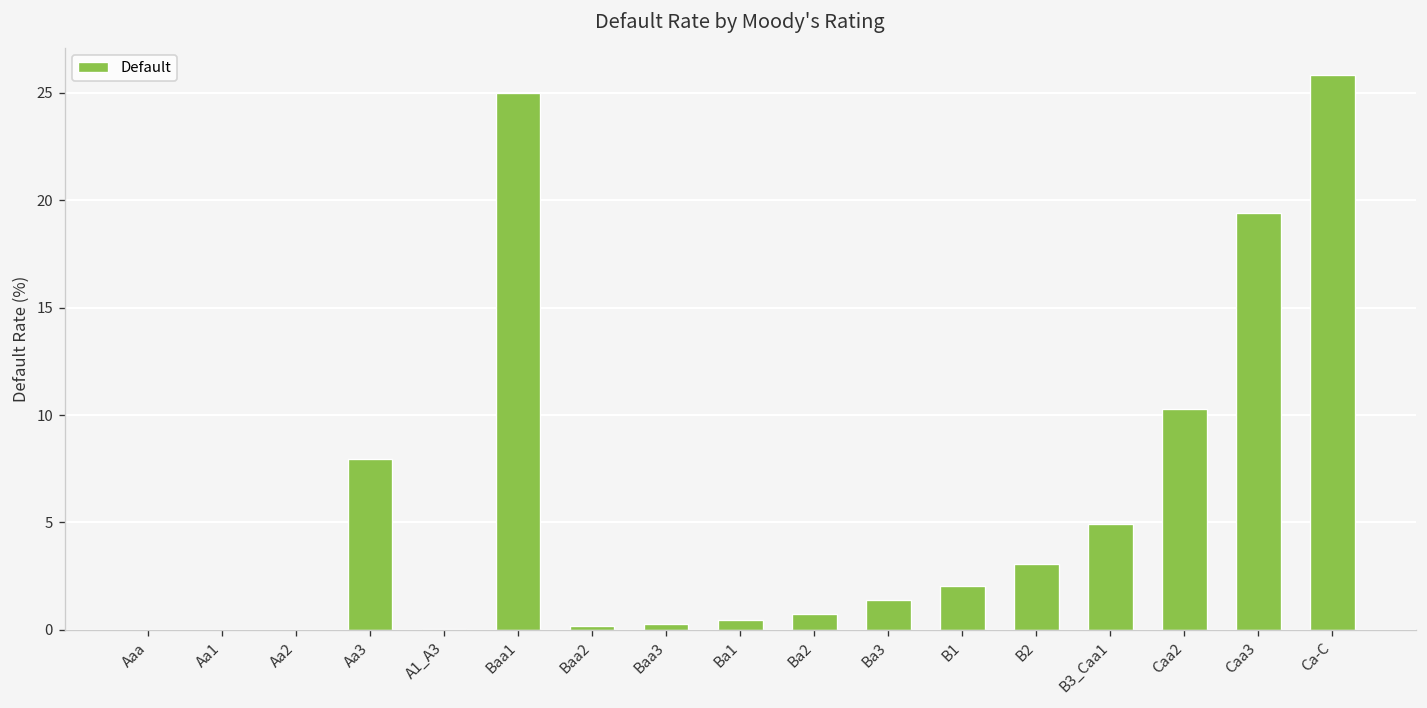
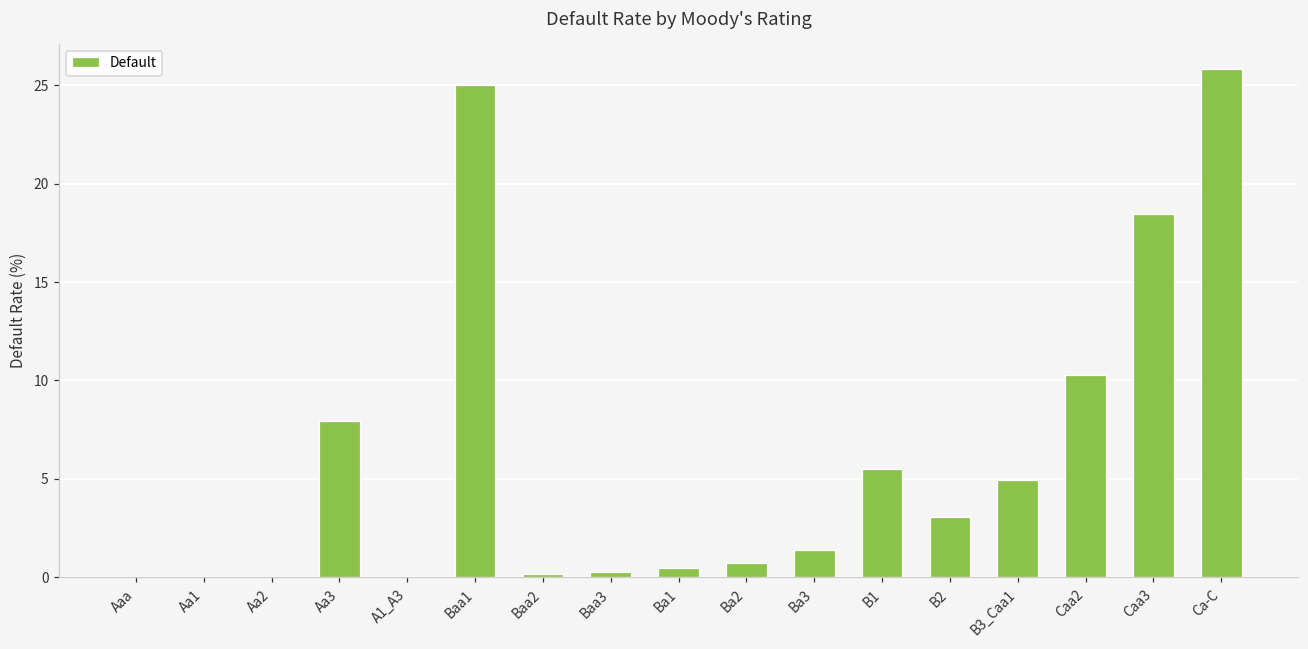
  {
    "Aaa": 0.0,
    "Aa1": 0.0,
    "Aa2": 0.0,
    "Aa3": 7.9,
    "Baa1": 25.0,
    "Baa2": 0.2,
    "Baa3": 0.3,
    "Ba1": 0.5,
    "Ba2": 0.7,
    "Ba3": 1.4,
-   "B1": 2.0,
+   "B1": 5.5,
    "B2": 3.1,
    "B3_Caa1": 4.9,
    "Caa2": 10.3,
-   "Caa3": 19.4,
+   "Caa3": 18.5,
    "Ca-C": 25.8
  }
